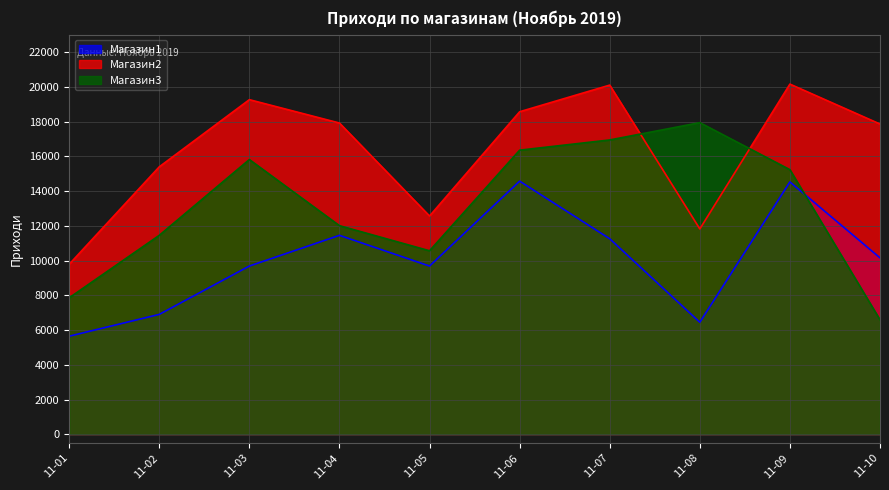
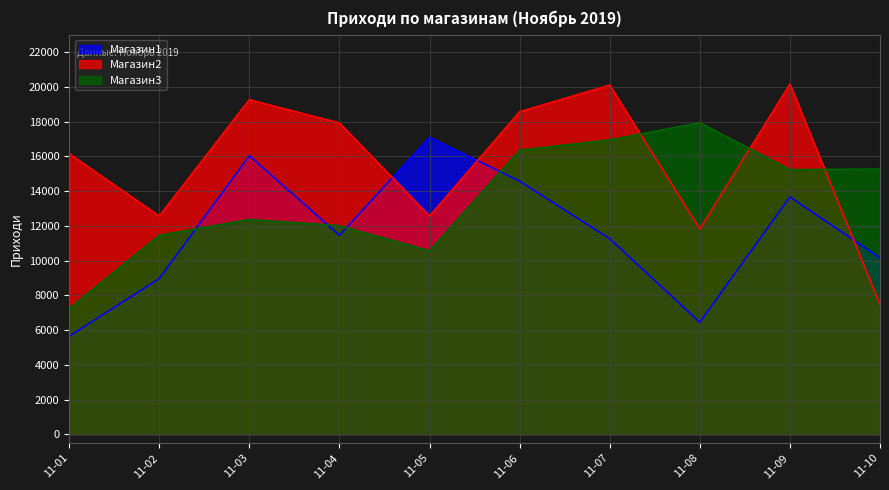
  {
    "Магазин1": {
      "11-01": 5600,
-     "11-02": 6900,
-     "11-03": 9700,
+     "11-02": 9000,
+     "11-03": 16000,
      "11-04": 11500,
-     "11-05": 9700,
+     "11-05": 17100,
      "11-06": 14600,
      "11-07": 11300,
      "11-08": 6500,
-     "11-09": 14500,
+     "11-09": 13700,
      "11-10": 10200
    },
    "Магазин2": {
-     "11-01": 9800,
-     "11-02": 15400,
+     "11-01": 16200,
+     "11-02": 12600,
      "11-03": 19300,
      "11-04": 17900,
      "11-05": 12600,
      "11-06": 18600,
      "11-07": 20100,
      "11-08": 11800,
      "11-09": 20200,
-     "11-10": 17900
+     "11-10": 7500
    },
    "Магазин3": {
-     "11-01": 7900,
+     "11-01": 7200,
      "11-02": 11500,
-     "11-03": 15800,
+     "11-03": 12400,
      "11-04": 12000,
      "11-05": 10600,
      "11-06": 16400,
      "11-07": 16900,
      "11-08": 17900,
      "11-09": 15200,
-     "11-10": 6600
+     "11-10": 15300
    }
  }
